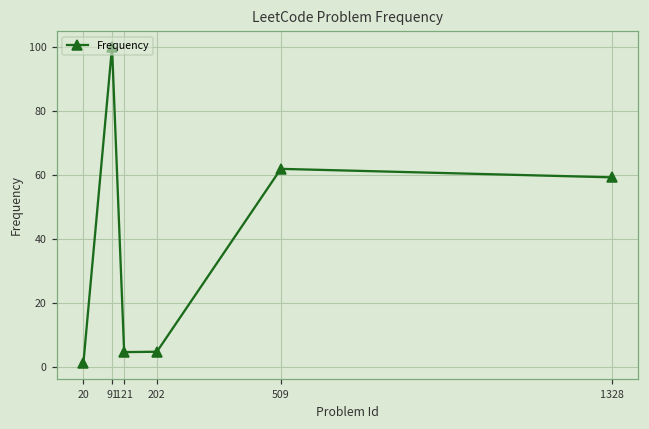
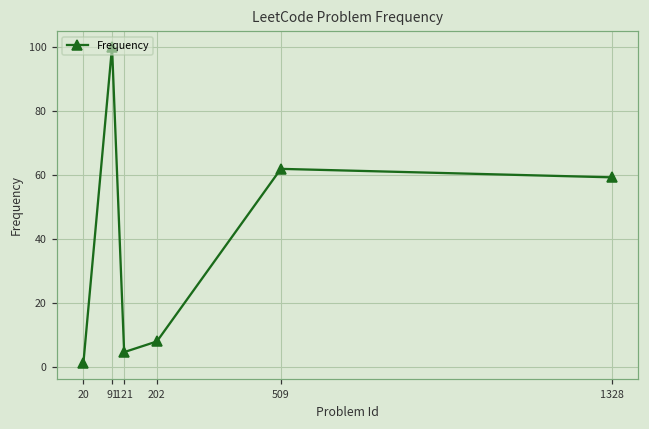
  {
    "20": 1,
-   "202": 5,
+   "202": 8,
    "509": 62,
    "1328": 59
  }
